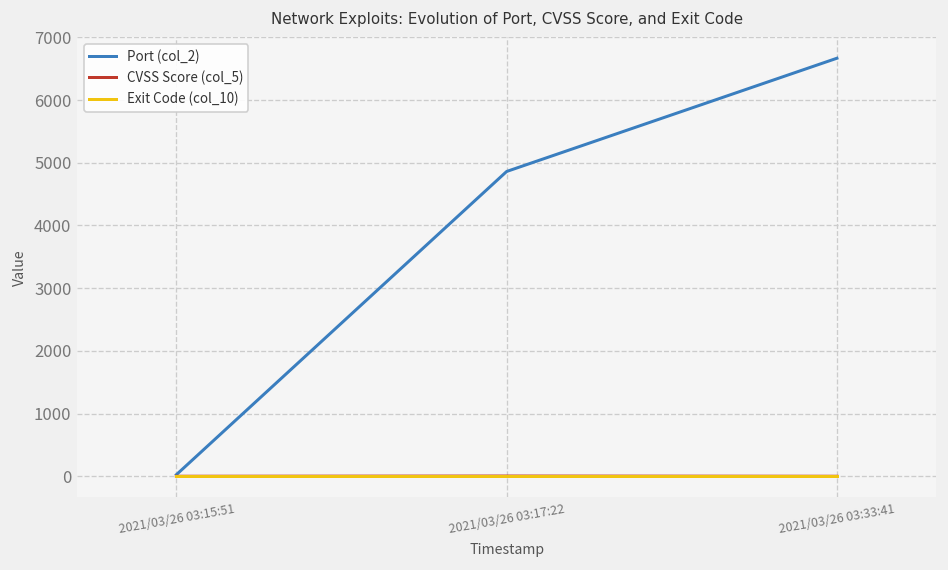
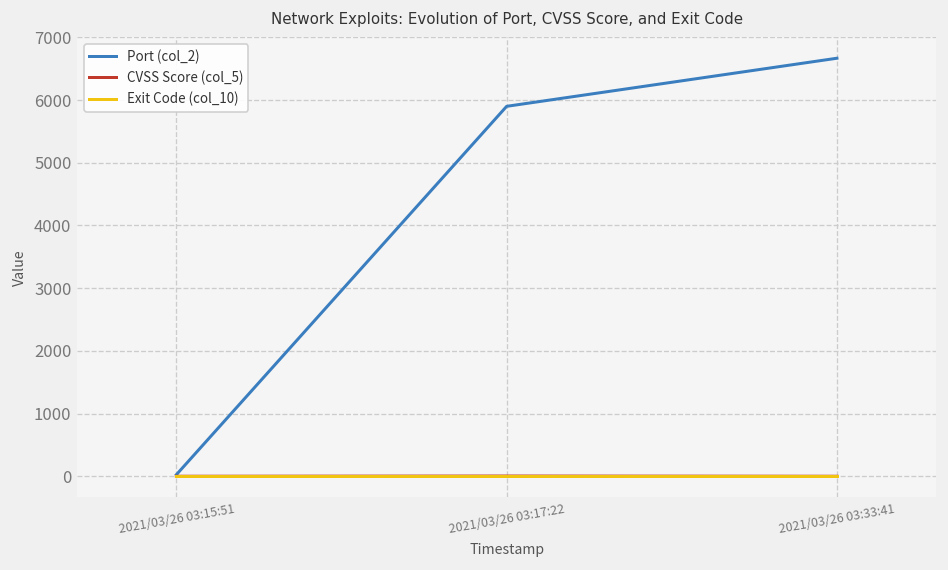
  {
    "Port (col_2)": {
-     "2021/03/26 03:17:22": 4900,
+     "2021/03/26 03:17:22": 5900,
      "2021/03/26 03:33:41": 6700
    },
    "Exit Code (col_10)": {
      "2021/03/26 03:17:22": 0,
      "2021/03/26 03:33:41": 0
    }
  }
